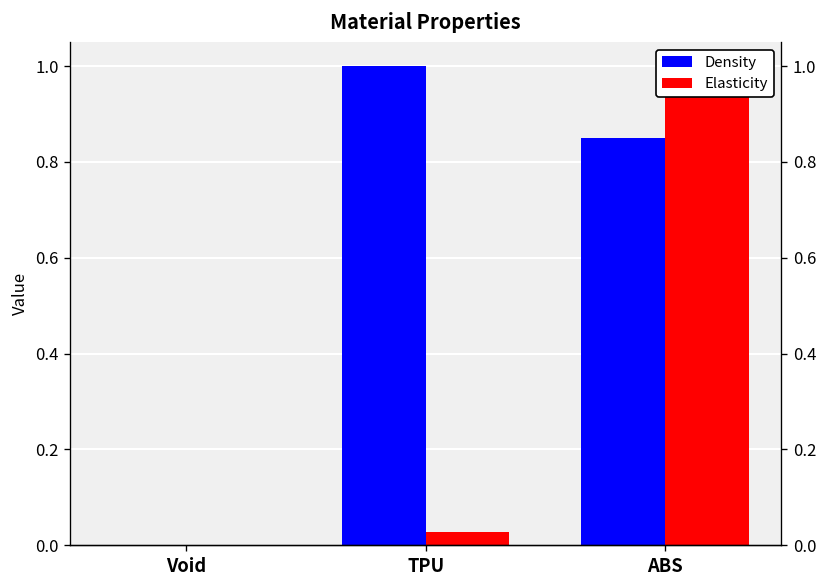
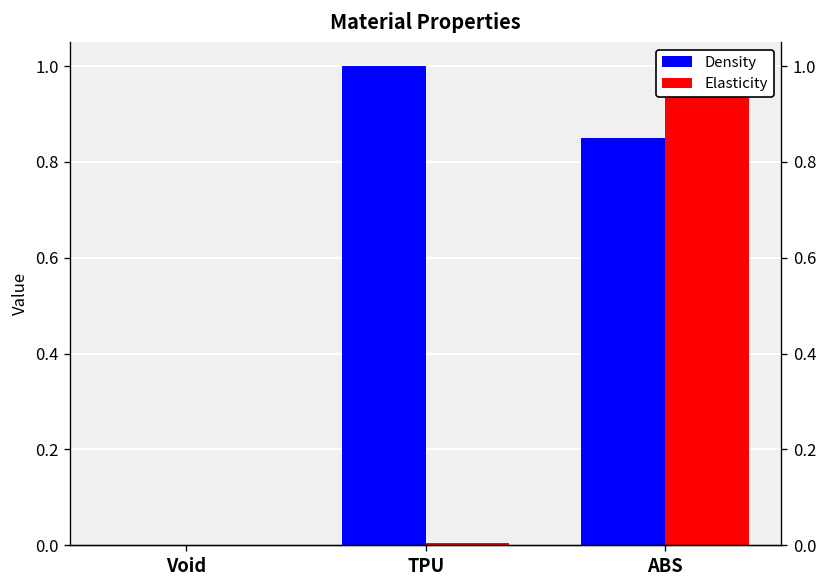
  {
    "Density": {
      "Void": 0.00,
      "TPU": 1.00,
      "ABS": 0.85
    },
    "Elasticity": {
      "Void": 0.00,
-     "TPU": 0.03
+     "TPU": 0.01
    }
  }
